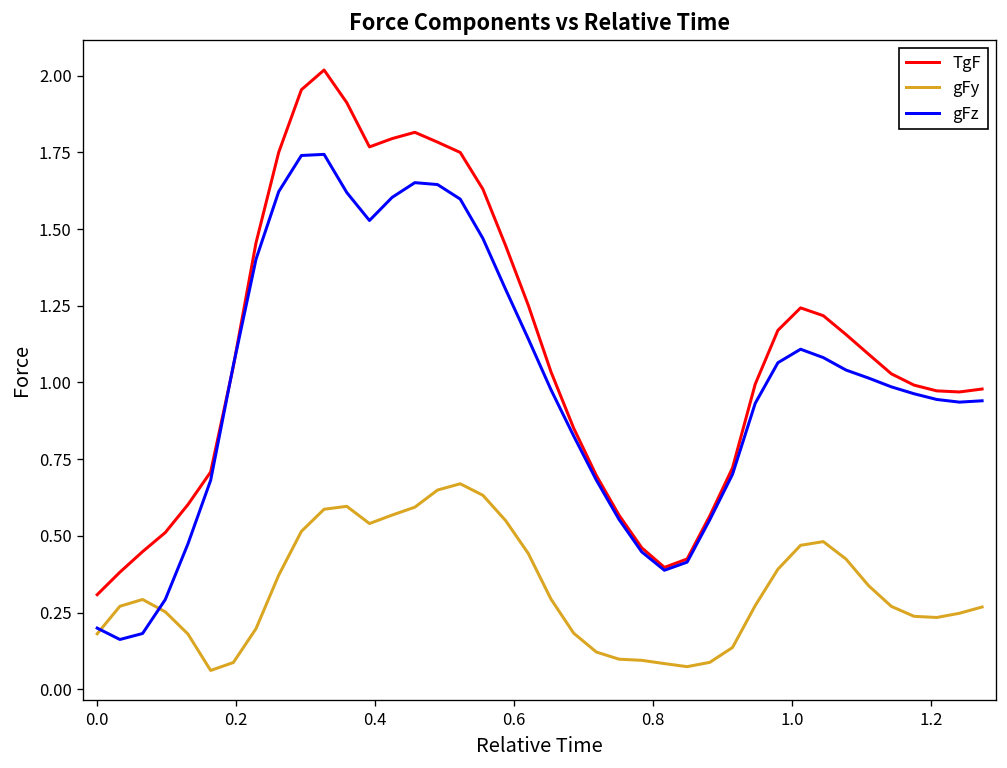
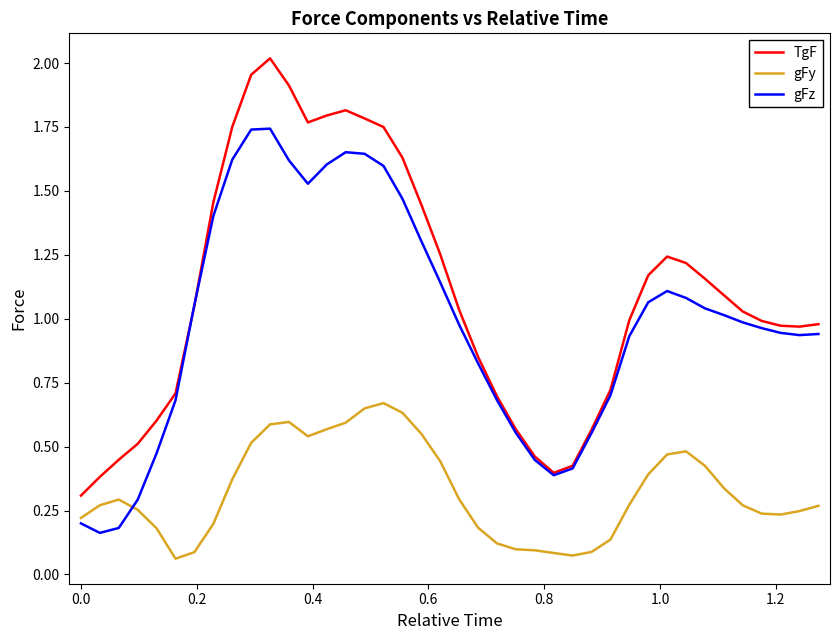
  {
    "TgF": {
      "0.0": 0.31
    },
    "gFy": {
-     "0.0": 0.18
+     "0.0": 0.22
    },
    "gFz": {
      "0.0": 0.20
    }
  }
